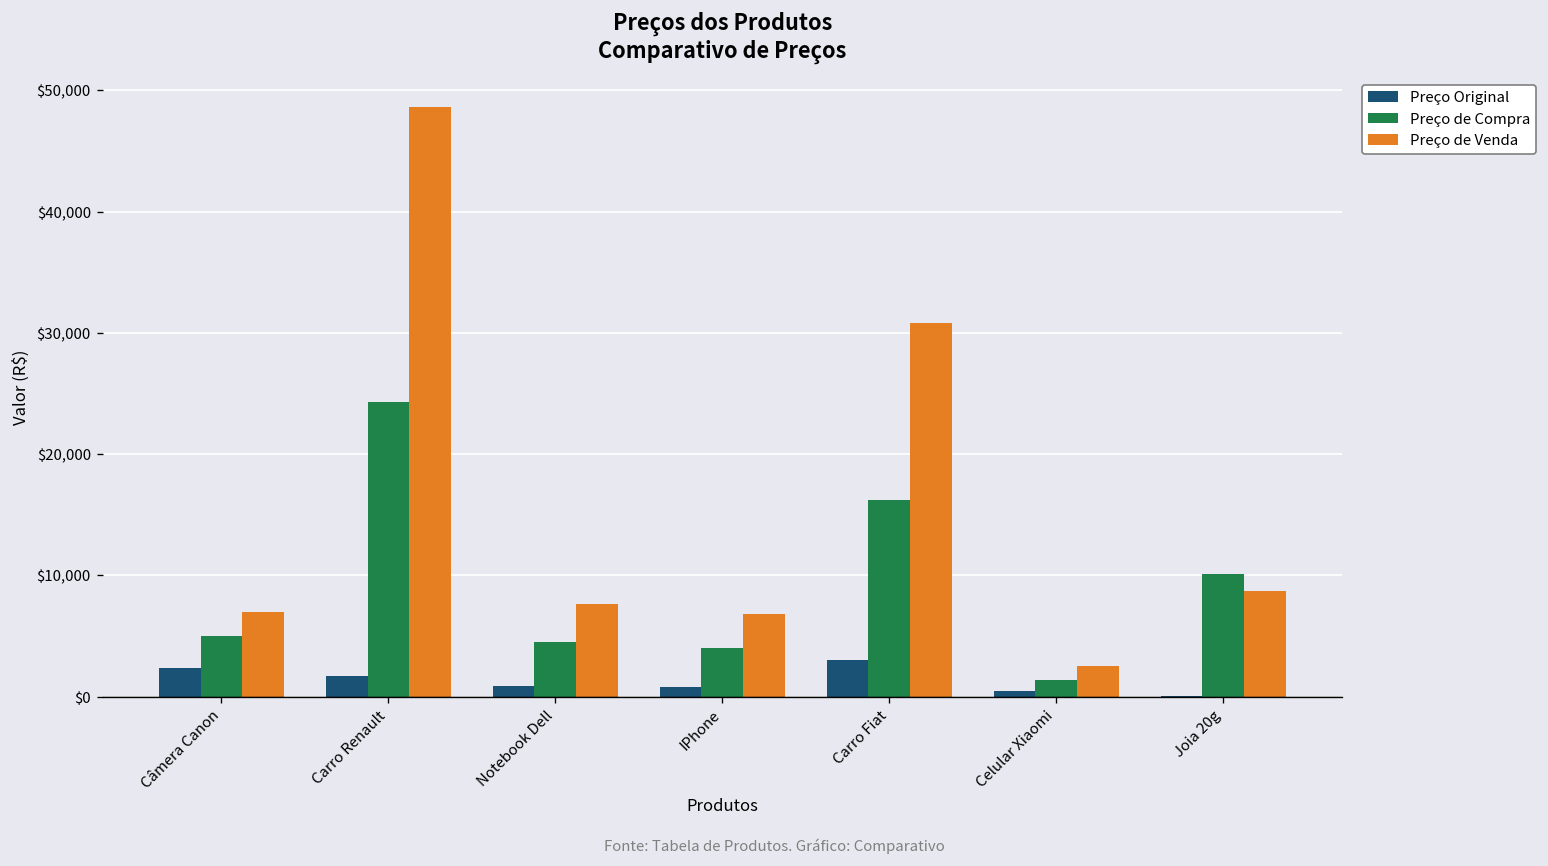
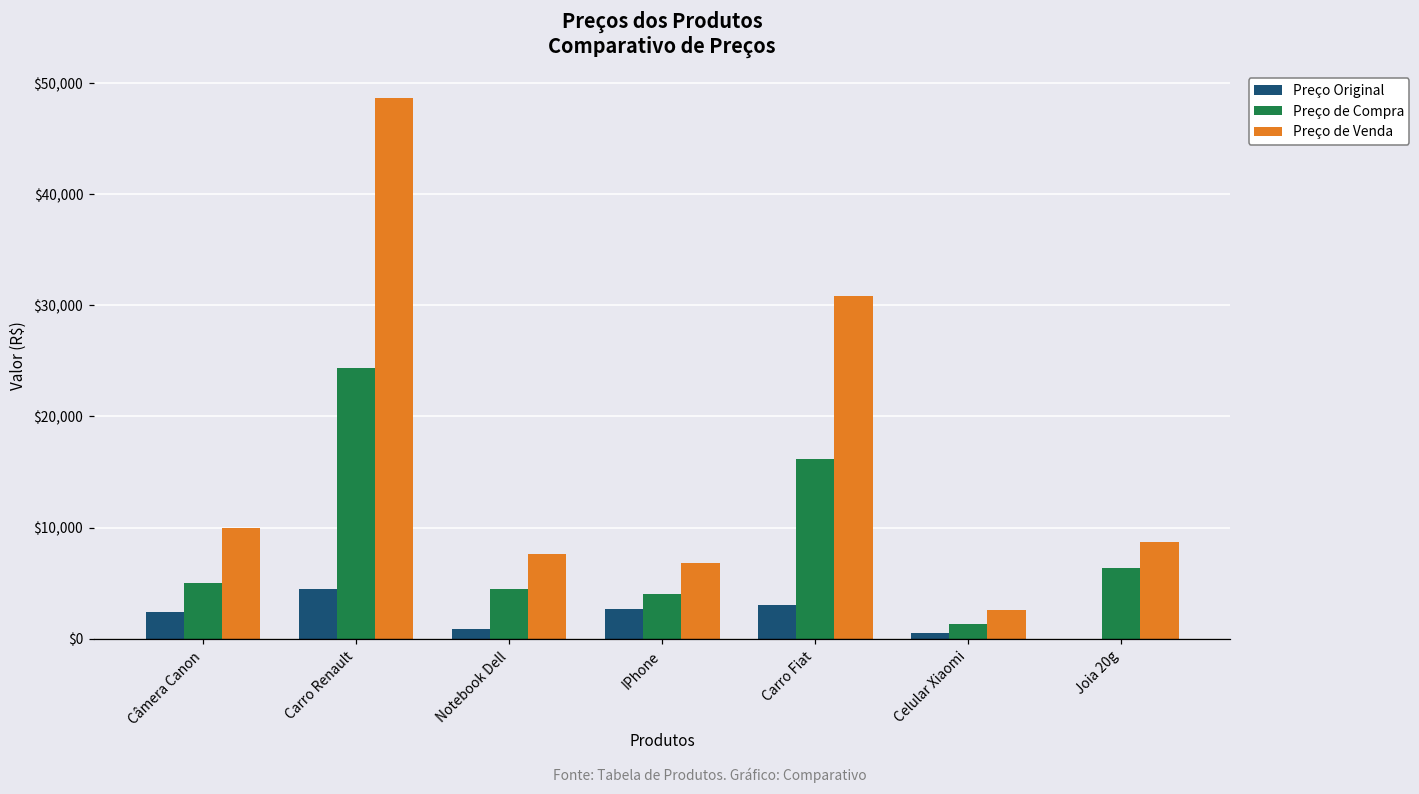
  {
    "Preço Original": {
      "Câmera Canon": "$2,400",
-     "Carro Renault": "$1,700",
+     "Carro Renault": "$4,500",
      "Notebook Dell": "$900",
-     "IPhone": "$800",
+     "IPhone": "$2,700",
      "Carro Fiat": "$3,000",
      "Celular Xiaomi": "$500"
    },
    "Preço de Compra": {
      "Câmera Canon": "$5,000",
      "Carro Renault": "$24,300",
      "Notebook Dell": "$4,500",
      "IPhone": "$4,000",
      "Carro Fiat": "$16,200",
      "Celular Xiaomi": "$1,300",
-     "Joia 20g": "$10,200"
+     "Joia 20g": "$6,400"
    },
    "Preço de Venda": {
-     "Câmera Canon": "$7,000",
+     "Câmera Canon": "$10,000",
      "Carro Renault": "$48,600",
      "Notebook Dell": "$7,600",
      "IPhone": "$6,800",
      "Carro Fiat": "$30,800",
      "Celular Xiaomi": "$2,500",
      "Joia 20g": "$8,700"
    }
  }
